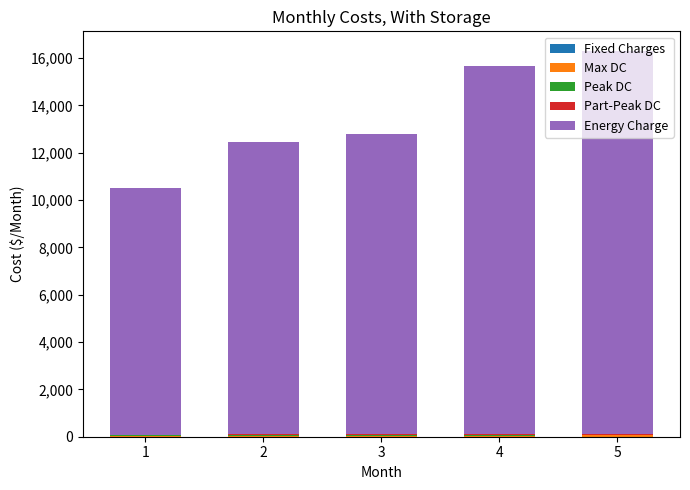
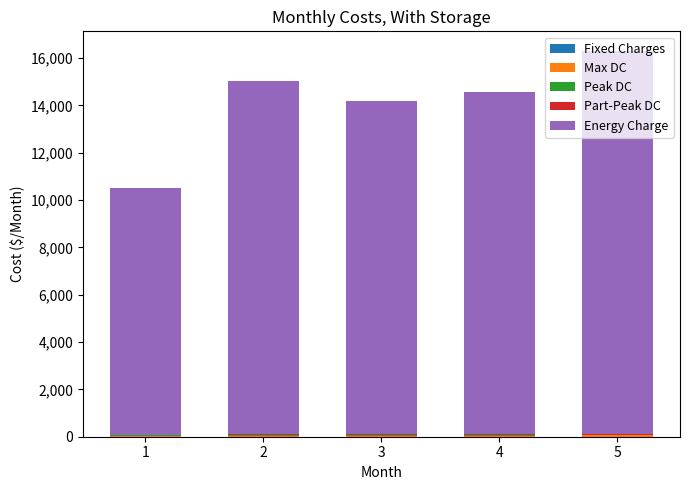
  {
    "Fixed Charges": {
      "1": "0",
      "2": "0",
      "3": "0",
      "4": "0",
      "5": "0"
    },
    "Energy Charge": {
      "1": "10,400",
-     "2": "12,400",
-     "3": "12,700",
-     "4": "15,600"
+     "2": "14,900",
+     "3": "14,100",
+     "4": "14,500"
    }
  }
